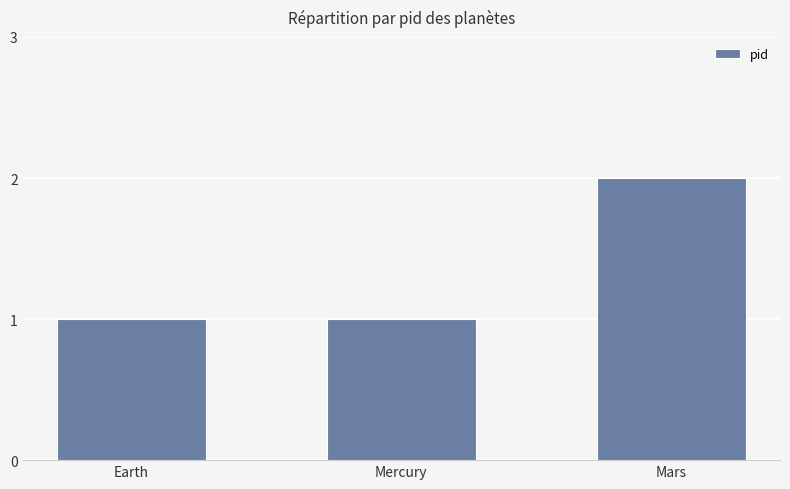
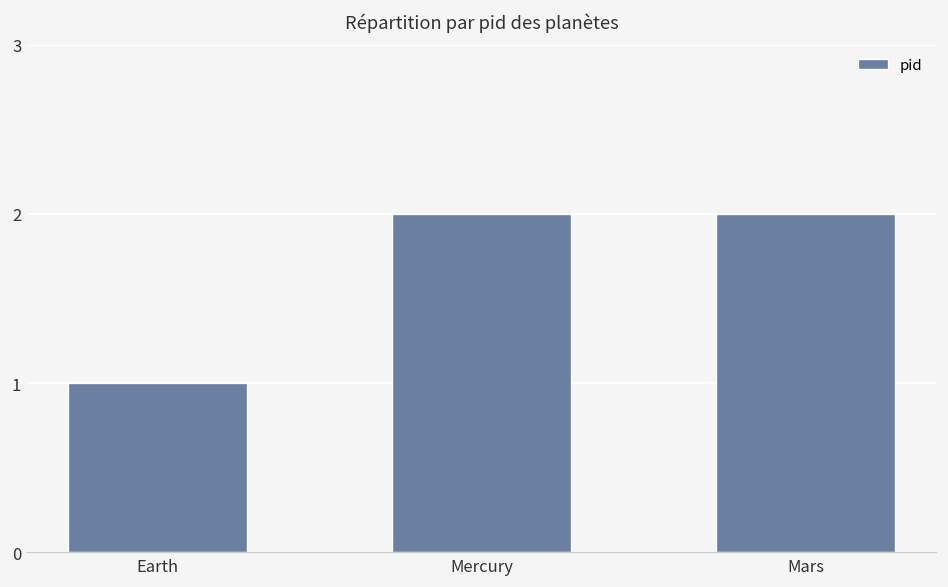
  {
    "Earth": 1,
-   "Mercury": 1,
+   "Mercury": 2,
    "Mars": 2
  }
